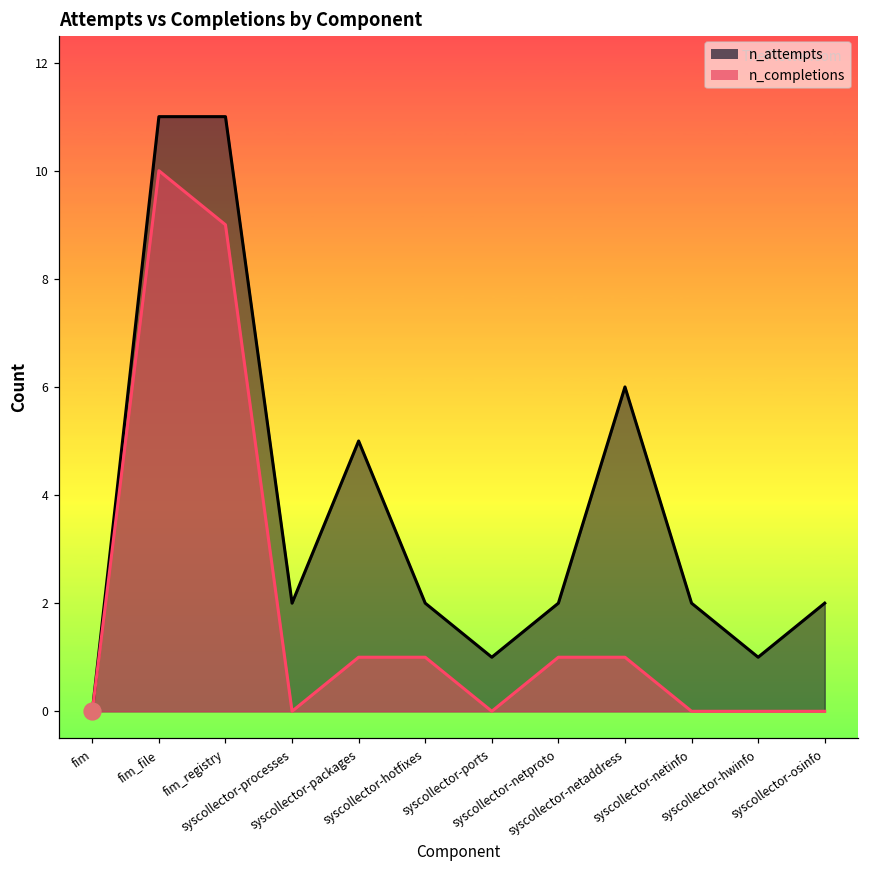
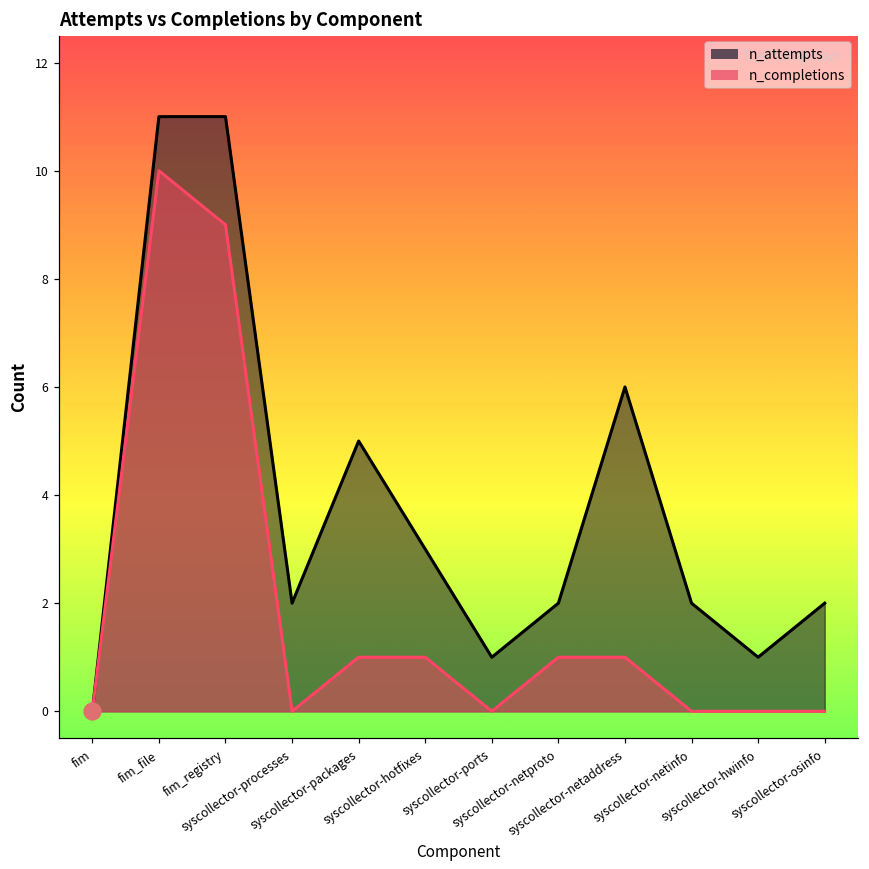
  {
    "n_attempts": {
      "fim_file": 11,
      "fim_registry": 11,
      "syscollector-processes": 2,
      "syscollector-packages": 5,
-     "syscollector-hotfixes": 2,
+     "syscollector-hotfixes": 3,
      "syscollector-ports": 1,
      "syscollector-netproto": 2,
      "syscollector-netaddress": 6,
      "syscollector-netinfo": 2,
      "syscollector-hwinfo": 1,
      "syscollector-osinfo": 2
    }
  }
